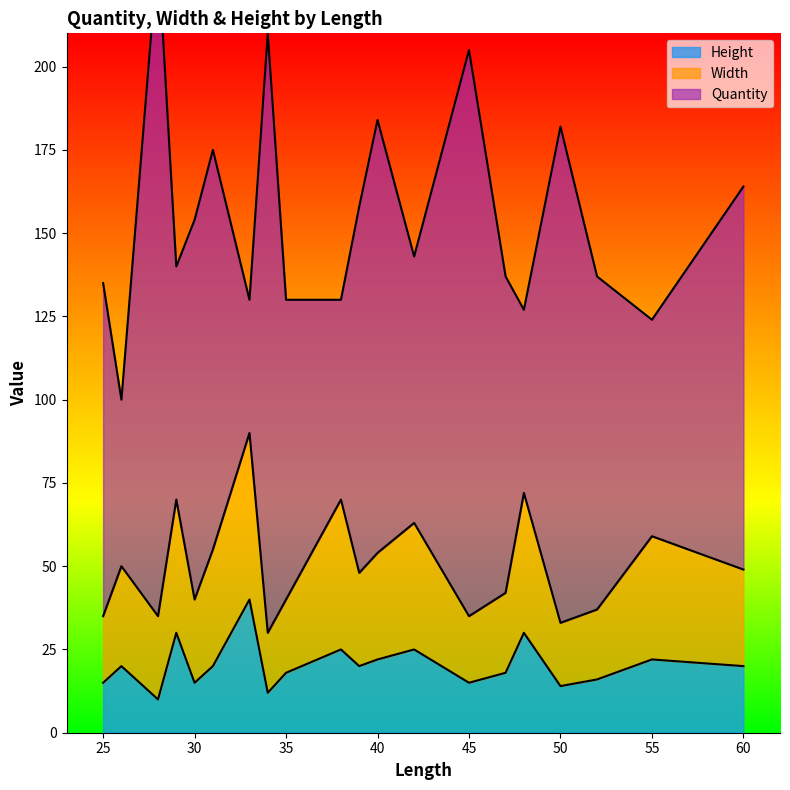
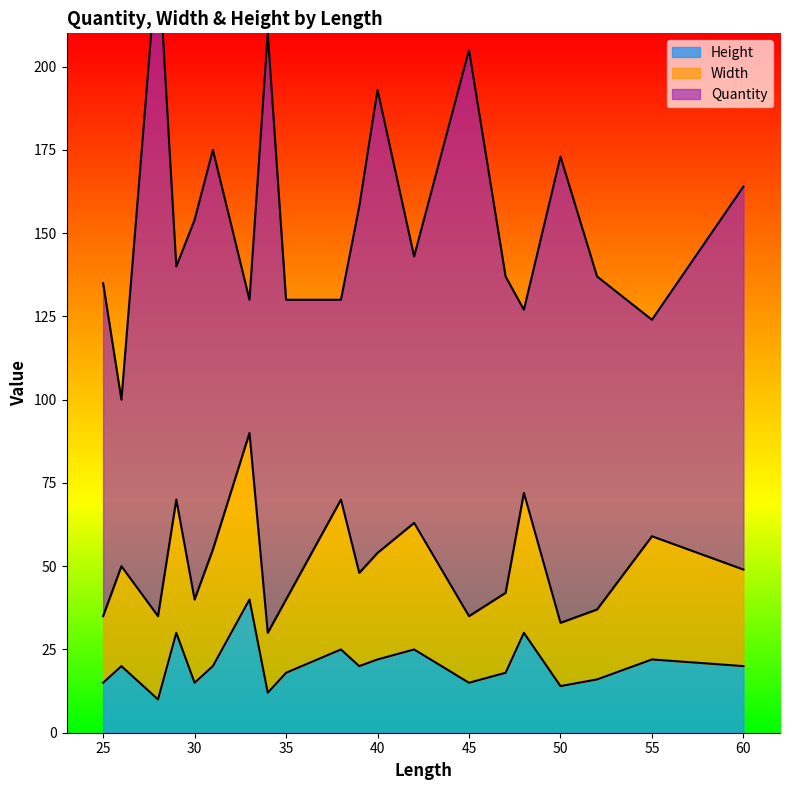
  {
    "Height": {
      "25": 15,
      "30": 15,
      "35": 18,
      "40": 22,
      "45": 15,
      "50": 14,
      "55": 22,
      "60": 20
    },
    "Width": {
      "25": 20,
      "30": 25,
      "35": 22,
      "40": 32,
      "45": 20,
      "50": 19,
      "55": 37,
      "60": 29
    },
    "Quantity": {
      "25": 100,
      "30": 114,
      "35": 90,
-     "40": 130,
+     "40": 139,
      "45": 170,
-     "50": 149,
+     "50": 140,
      "55": 65,
      "60": 115
    }
  }
